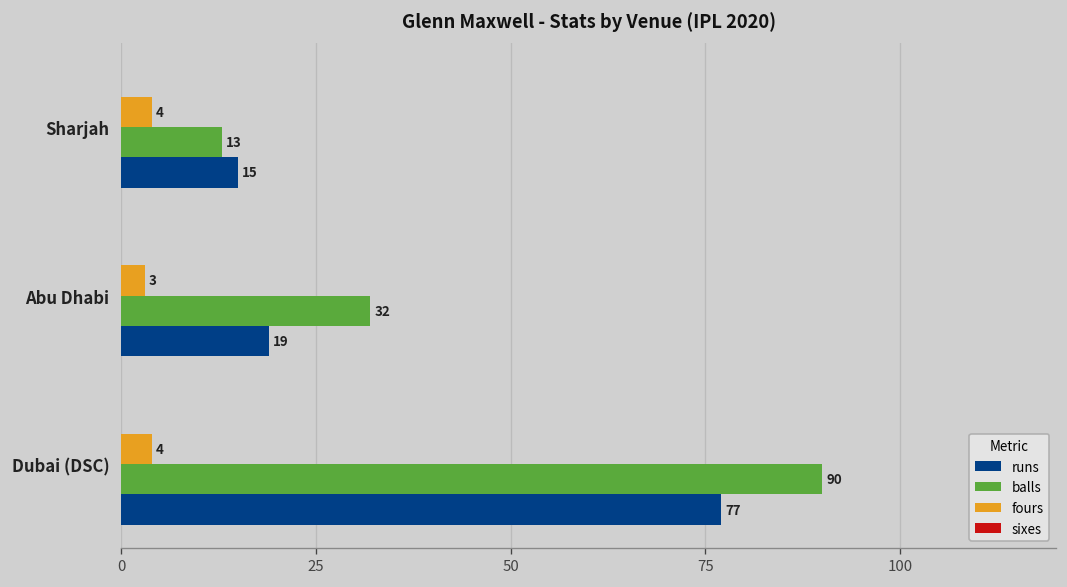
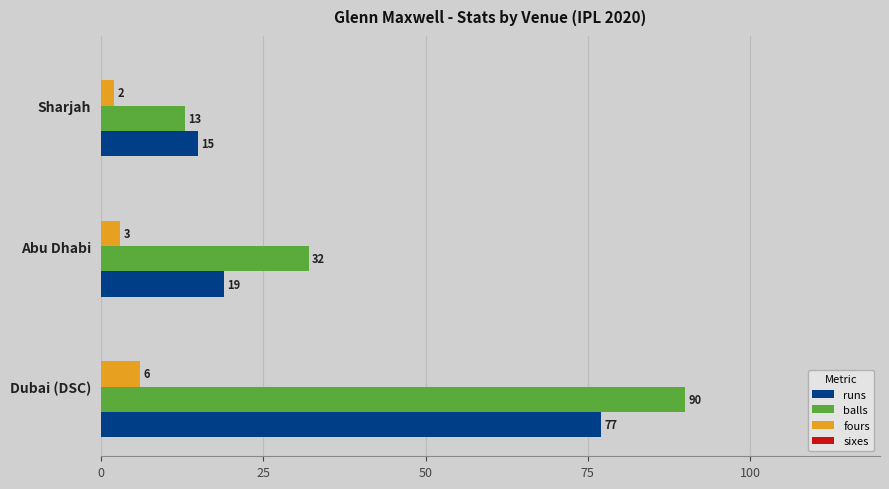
  {
    "runs": {
      "Sharjah": 15,
      "Abu Dhabi": 19,
      "Dubai (DSC)": 77
    },
    "balls": {
      "Sharjah": 13,
      "Abu Dhabi": 32,
      "Dubai (DSC)": 90
    },
    "fours": {
-     "Sharjah": 4,
+     "Sharjah": 2,
      "Abu Dhabi": 3,
-     "Dubai (DSC)": 4
+     "Dubai (DSC)": 6
    },
    "sixes": {
      "Sharjah": 0,
      "Abu Dhabi": 0,
      "Dubai (DSC)": 0
    }
  }
